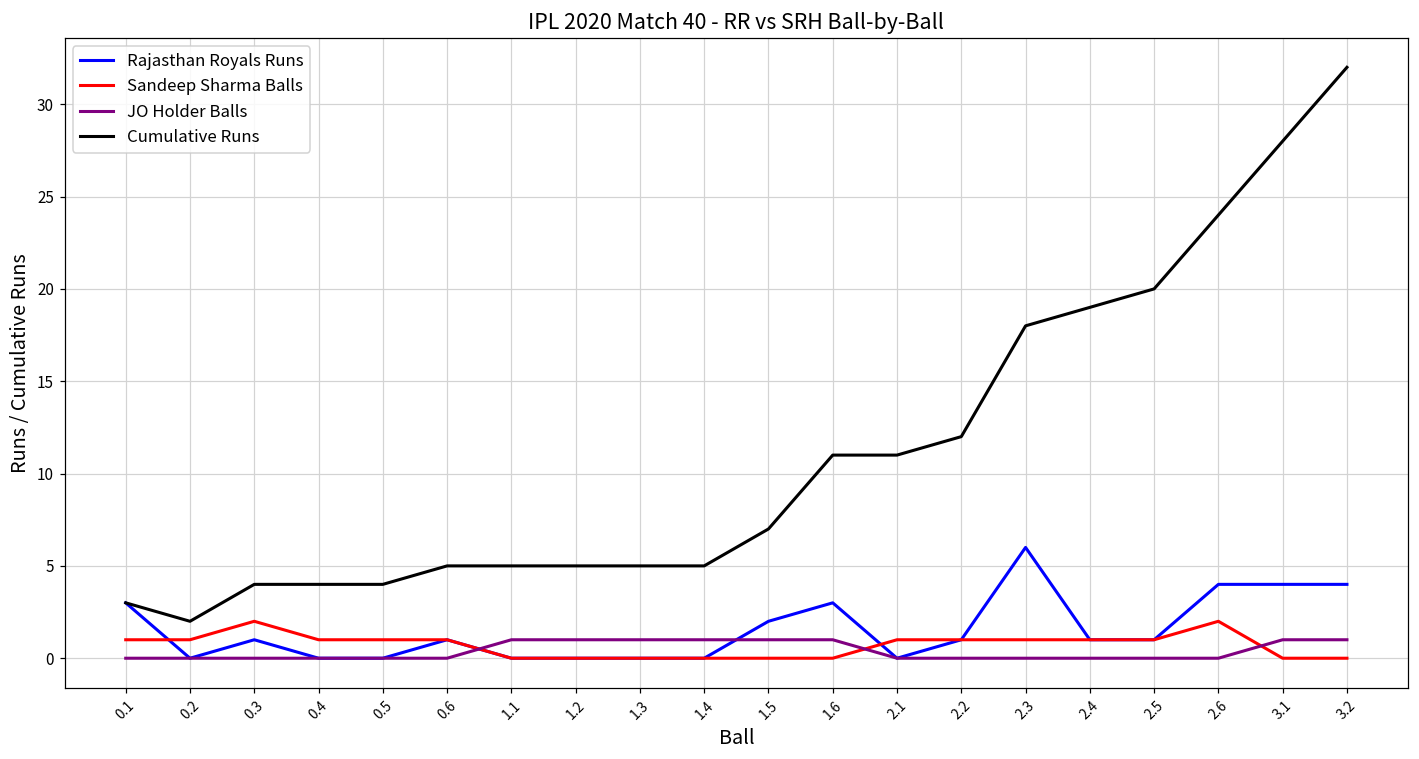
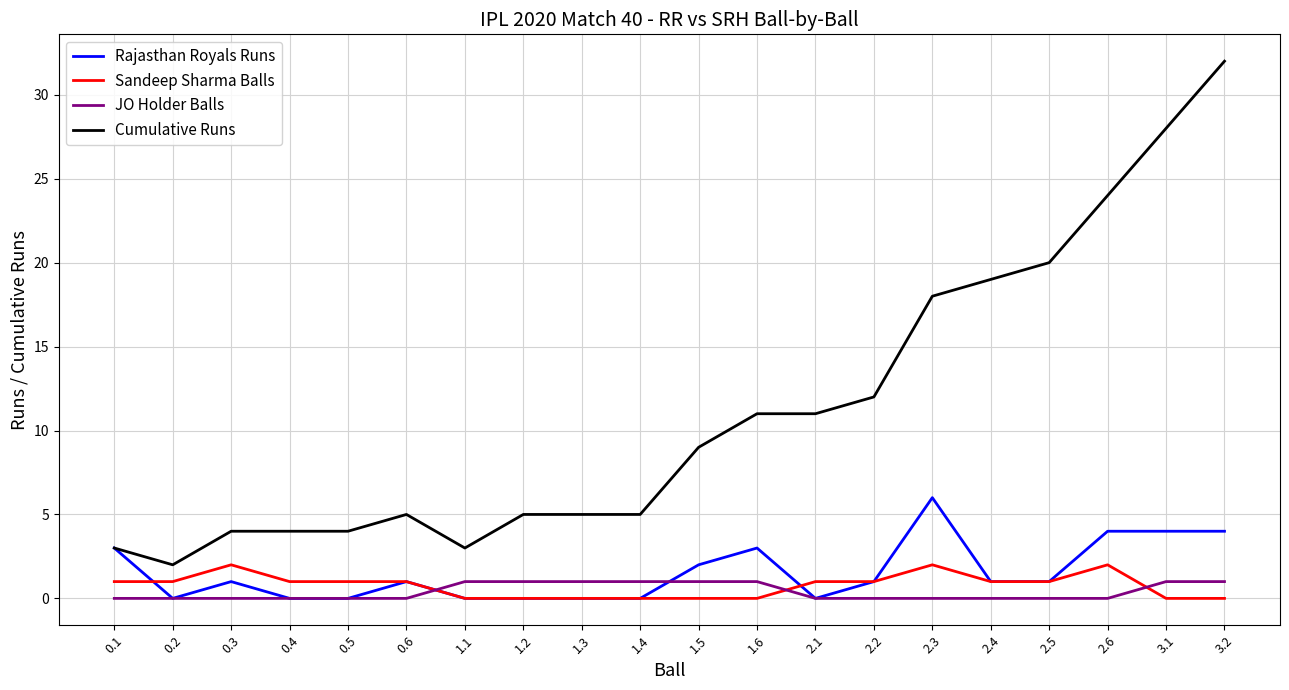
  {
    "Rajasthan Royals Runs": {
      "0.3": 1,
      "1.5": 2,
      "1.6": 3,
      "2.3": 6,
      "2.6": 4,
      "3.1": 4,
      "3.2": 4
    },
    "Sandeep Sharma Balls": {
      "0.1": 1,
      "0.2": 1,
      "0.3": 2,
      "0.4": 1,
      "0.5": 1,
      "1.5": 0,
      "1.6": 0,
      "2.1": 1,
-     "2.3": 1,
+     "2.3": 2,
      "2.6": 2,
      "3.1": 0,
      "3.2": 0
    },
    "JO Holder Balls": {
      "0.1": 0,
      "0.3": 0,
      "0.6": 0,
      "1.1": 1,
      "1.2": 1,
      "1.3": 1,
      "1.4": 1,
      "1.5": 1,
      "1.6": 1,
      "2.2": 0,
      "2.3": 0,
      "2.4": 0,
      "2.5": 0,
      "2.6": 0,
      "3.1": 1,
      "3.2": 1
    },
    "Cumulative Runs": {
      "0.2": 2,
      "0.3": 4,
      "0.4": 4,
      "0.5": 4,
      "0.6": 5,
-     "1.1": 5,
+     "1.1": 3,
      "1.2": 5,
      "1.3": 5,
      "1.4": 5,
-     "1.5": 7,
+     "1.5": 9,
      "1.6": 11,
      "2.1": 11,
      "2.2": 12,
      "2.3": 18,
      "2.4": 19,
      "2.5": 20,
      "2.6": 24,
      "3.1": 28,
      "3.2": 32
    }
  }
